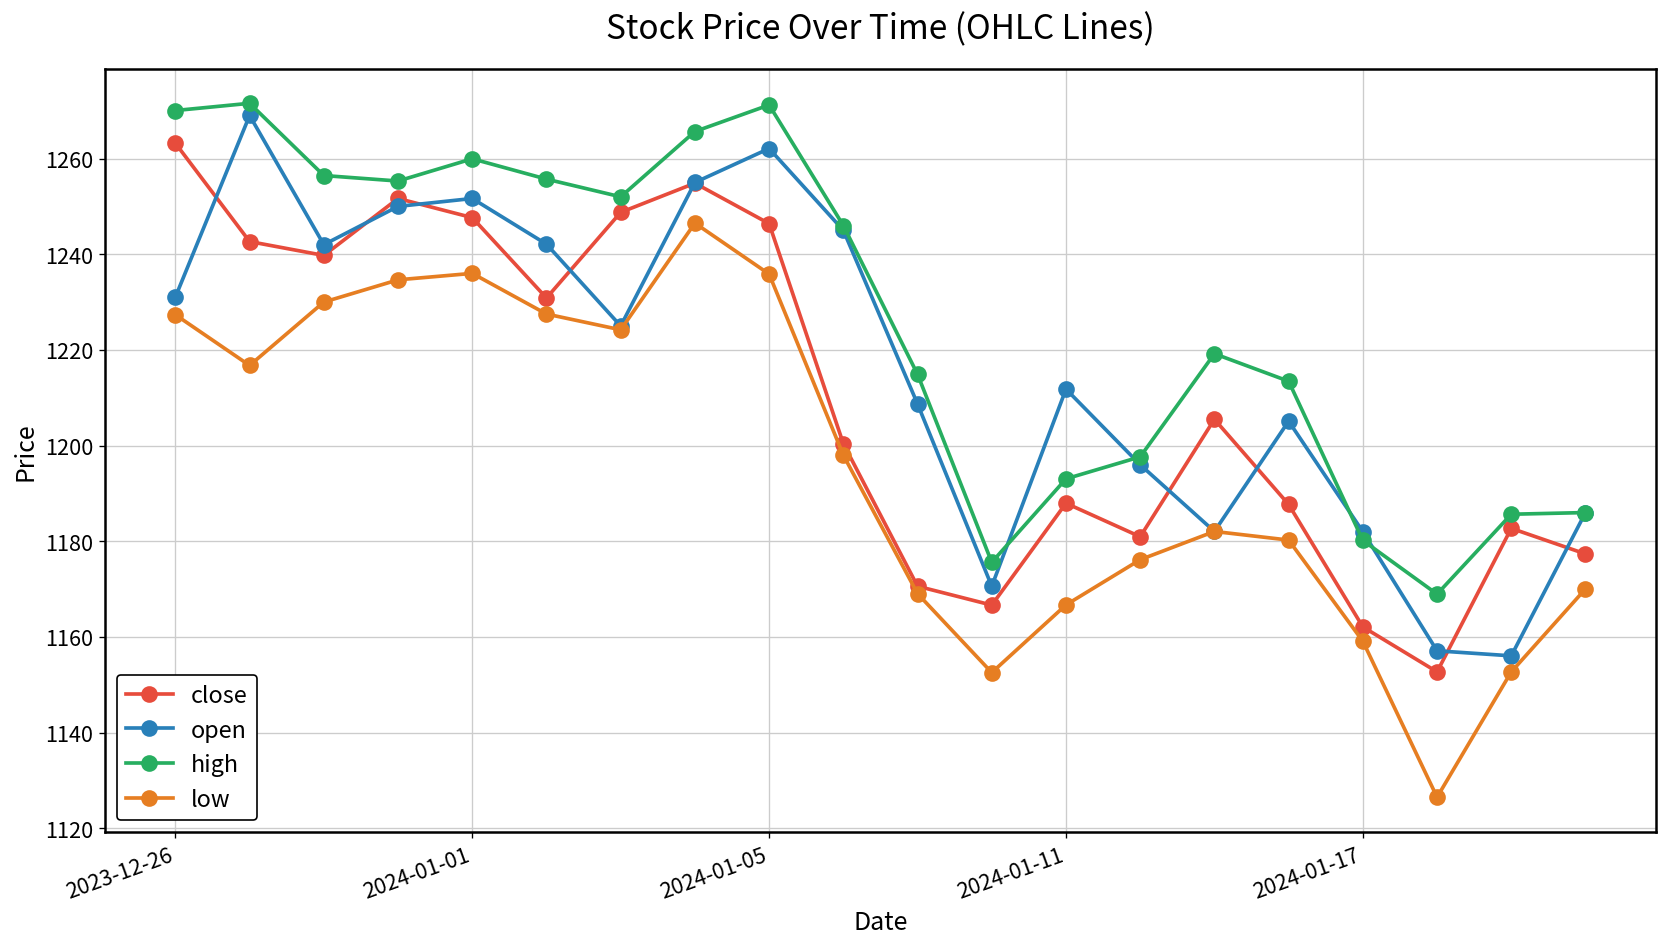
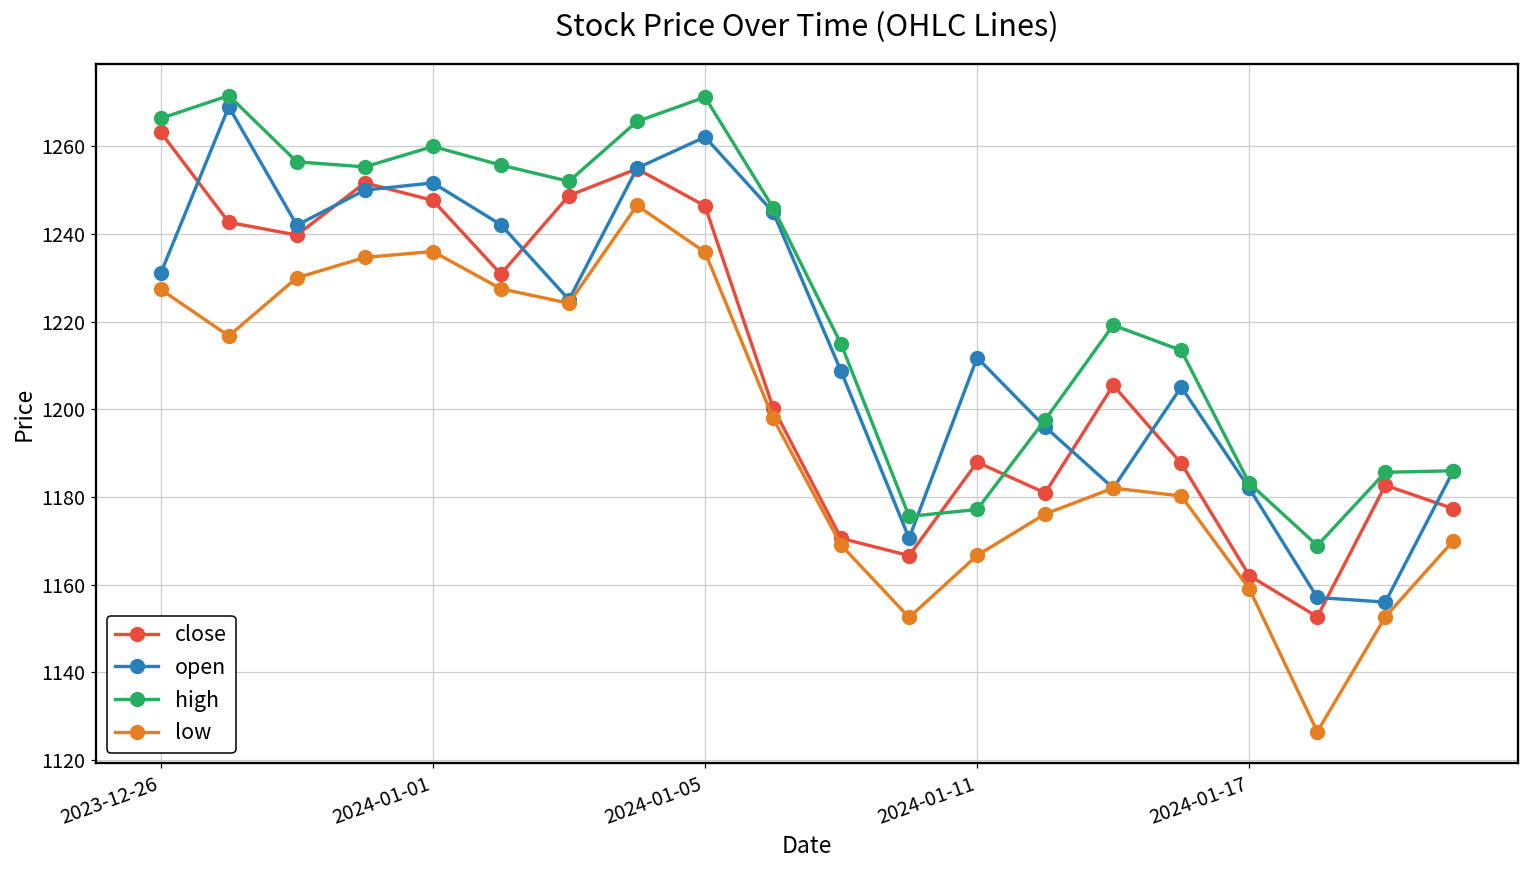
  {
    "open": {
      "2023-12-26": 1231,
      "2024-01-01": 1252,
      "2024-01-05": 1262,
      "2024-01-11": 1212,
      "2024-01-17": 1182
    },
    "high": {
-     "2023-12-26": 1270,
+     "2023-12-26": 1266,
      "2024-01-01": 1260,
      "2024-01-05": 1271,
-     "2024-01-11": 1193,
-     "2024-01-17": 1180
+     "2024-01-11": 1177,
+     "2024-01-17": 1183
    }
  }
